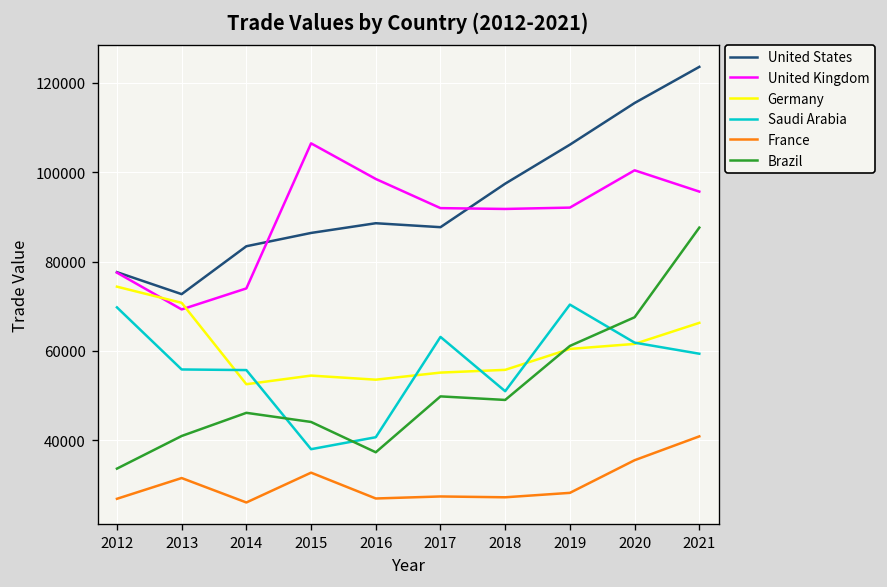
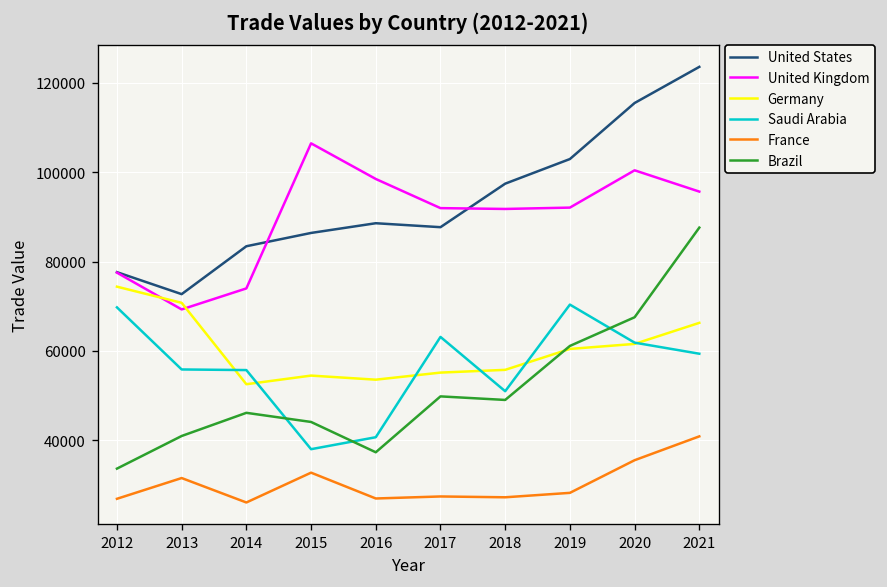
  {
    "United States": {
      "2013": 73000,
      "2014": 83000,
      "2015": 86000,
      "2016": 89000,
      "2017": 88000,
      "2018": 97000,
-     "2019": 106000,
+     "2019": 103000,
      "2020": 115000,
      "2021": 124000
    },
    "United Kingdom": {
      "2013": 69000,
      "2014": 74000,
      "2015": 106000,
      "2016": 98000,
      "2017": 92000,
      "2018": 92000,
      "2019": 92000,
      "2020": 100000,
      "2021": 96000
    },
    "Germany": {
      "2012": 74000,
      "2013": 71000,
      "2014": 53000,
      "2015": 54000,
      "2016": 54000,
      "2017": 55000,
      "2018": 56000,
      "2021": 66000
    },
    "Saudi Arabia": {
      "2012": 70000,
      "2013": 56000,
      "2014": 56000,
      "2015": 38000,
      "2016": 41000,
      "2017": 63000,
      "2018": 51000,
      "2019": 70000,
      "2021": 59000
    },
    "France": {
      "2012": 27000,
      "2013": 32000,
      "2014": 26000,
      "2015": 33000,
      "2016": 27000,
      "2017": 27000,
      "2018": 27000,
      "2019": 28000,
      "2020": 36000,
      "2021": 41000
    },
    "Brazil": {
      "2012": 34000,
      "2013": 41000,
      "2014": 46000,
      "2015": 44000,
      "2016": 37000,
      "2017": 50000,
      "2018": 49000,
      "2020": 68000,
      "2021": 88000
    }
  }
